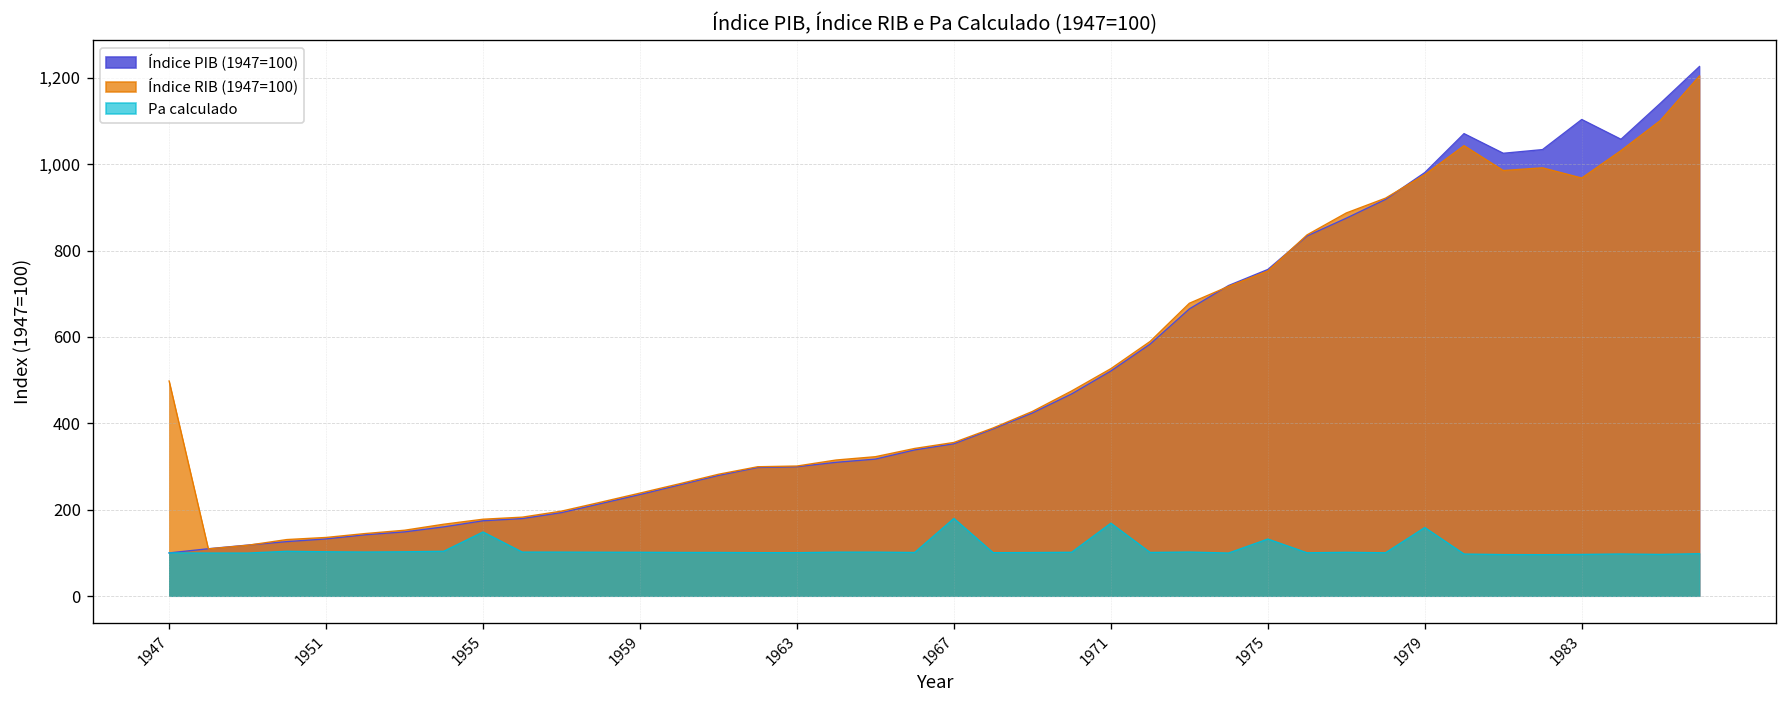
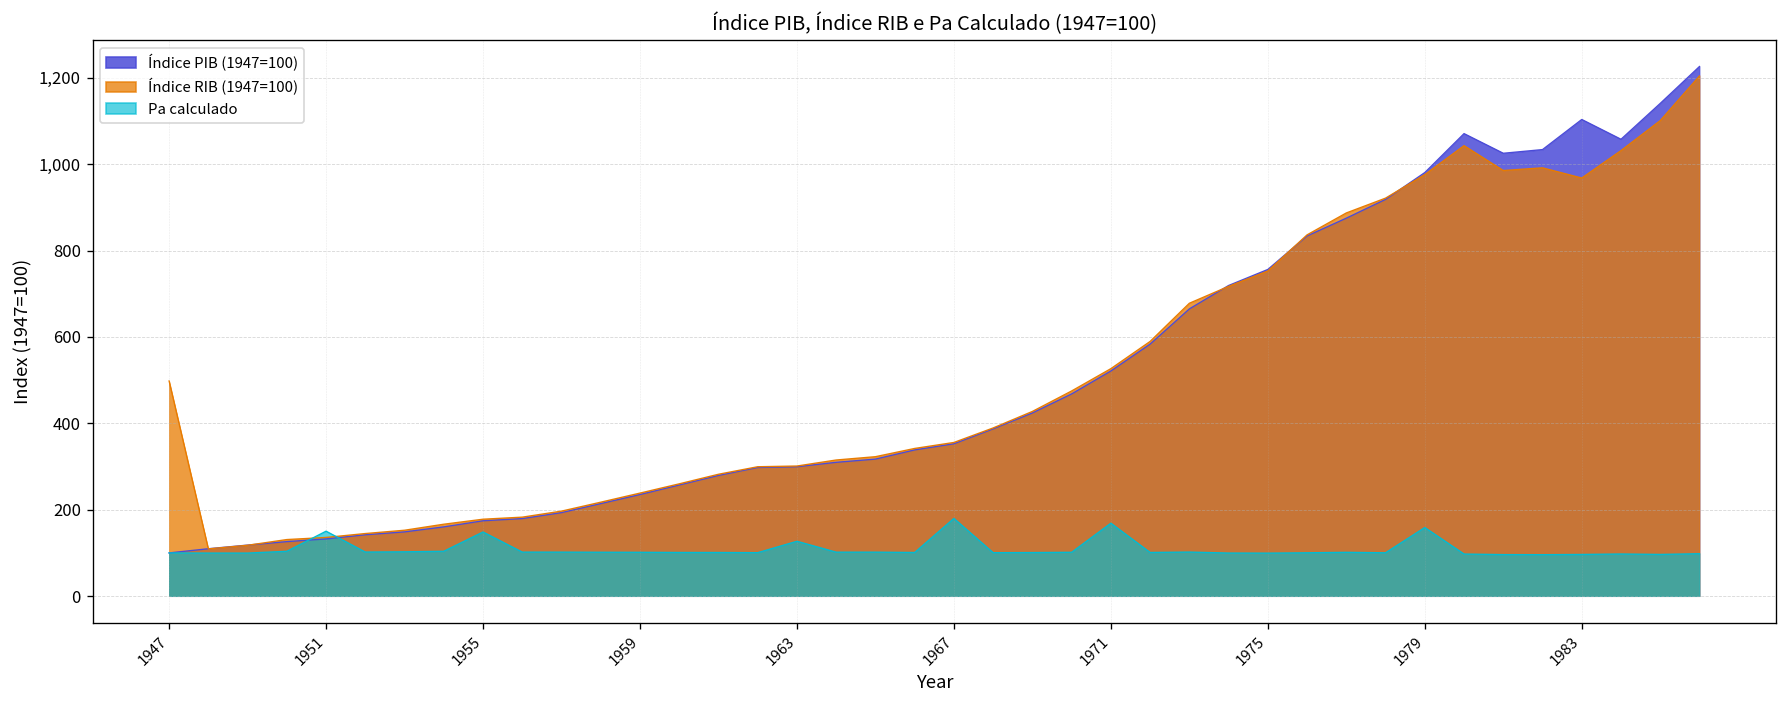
  {
    "Índice PIB (1947=100)": {
      "1983": "1,100"
    },
    "Índice RIB (1947=100)": {
      "1947": "500",
      "1983": "970"
    },
    "Pa calculado": {
-     "1951": "100",
+     "1951": "150",
      "1955": "150",
      "1959": "100",
-     "1963": "100",
+     "1963": "130",
      "1967": "180",
      "1971": "170",
-     "1975": "130",
+     "1975": "100",
      "1979": "160",
      "1983": "100"
    }
  }
